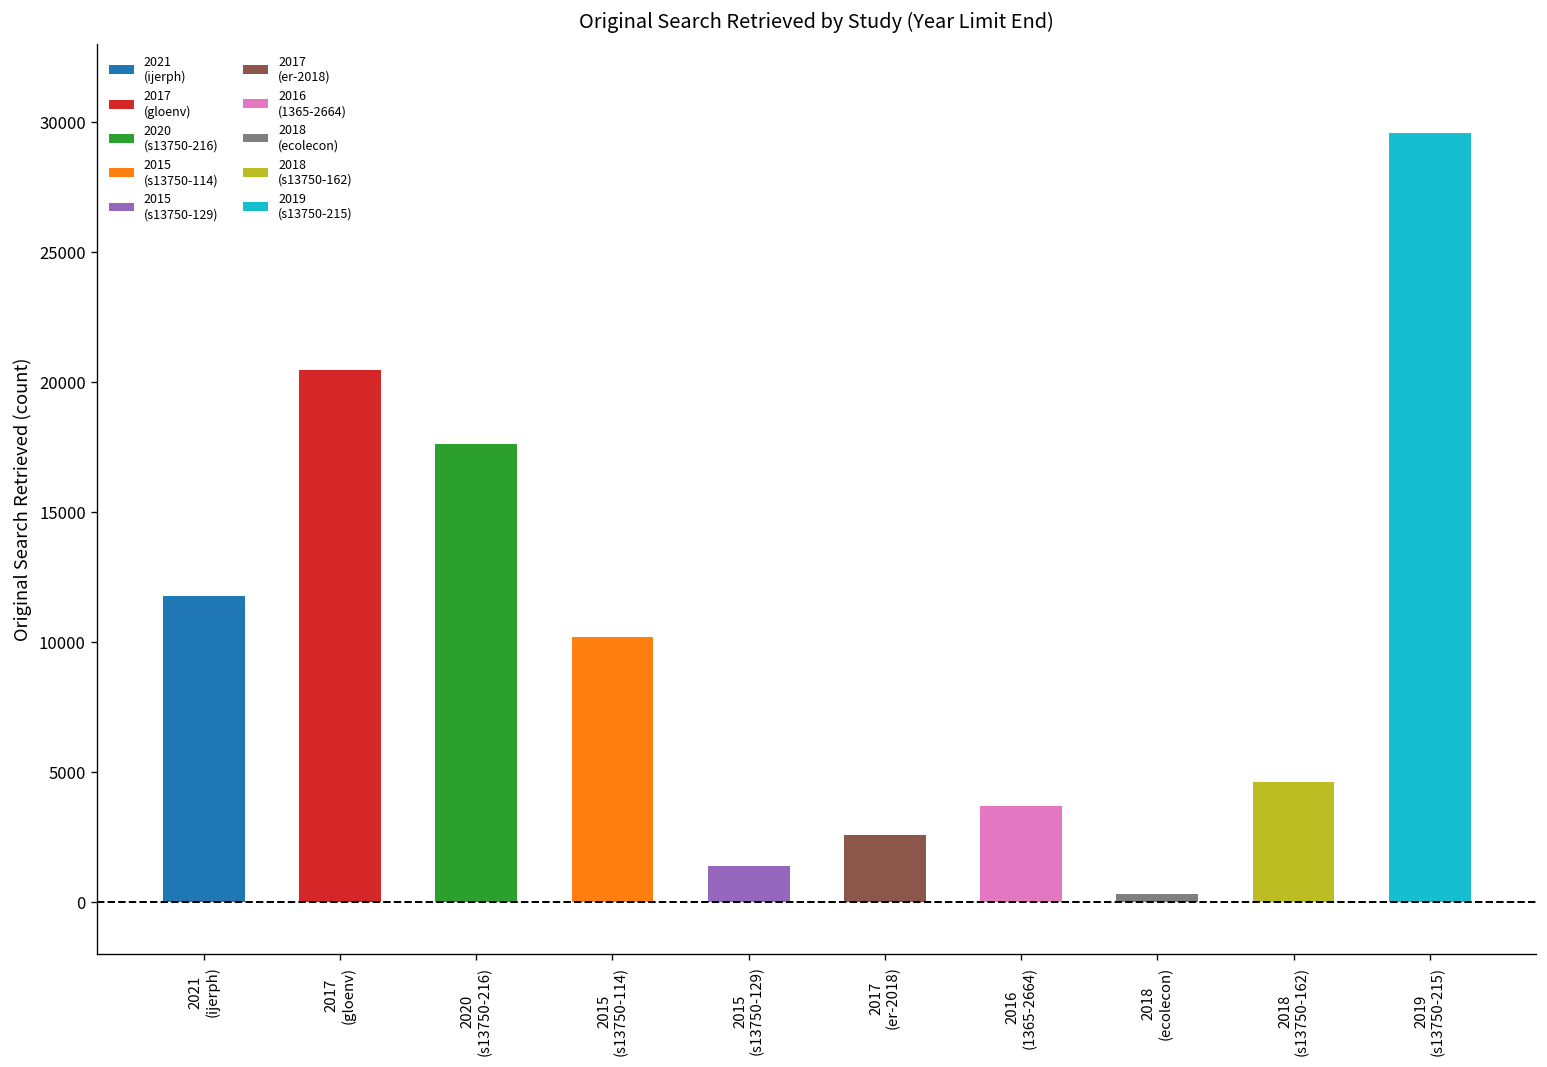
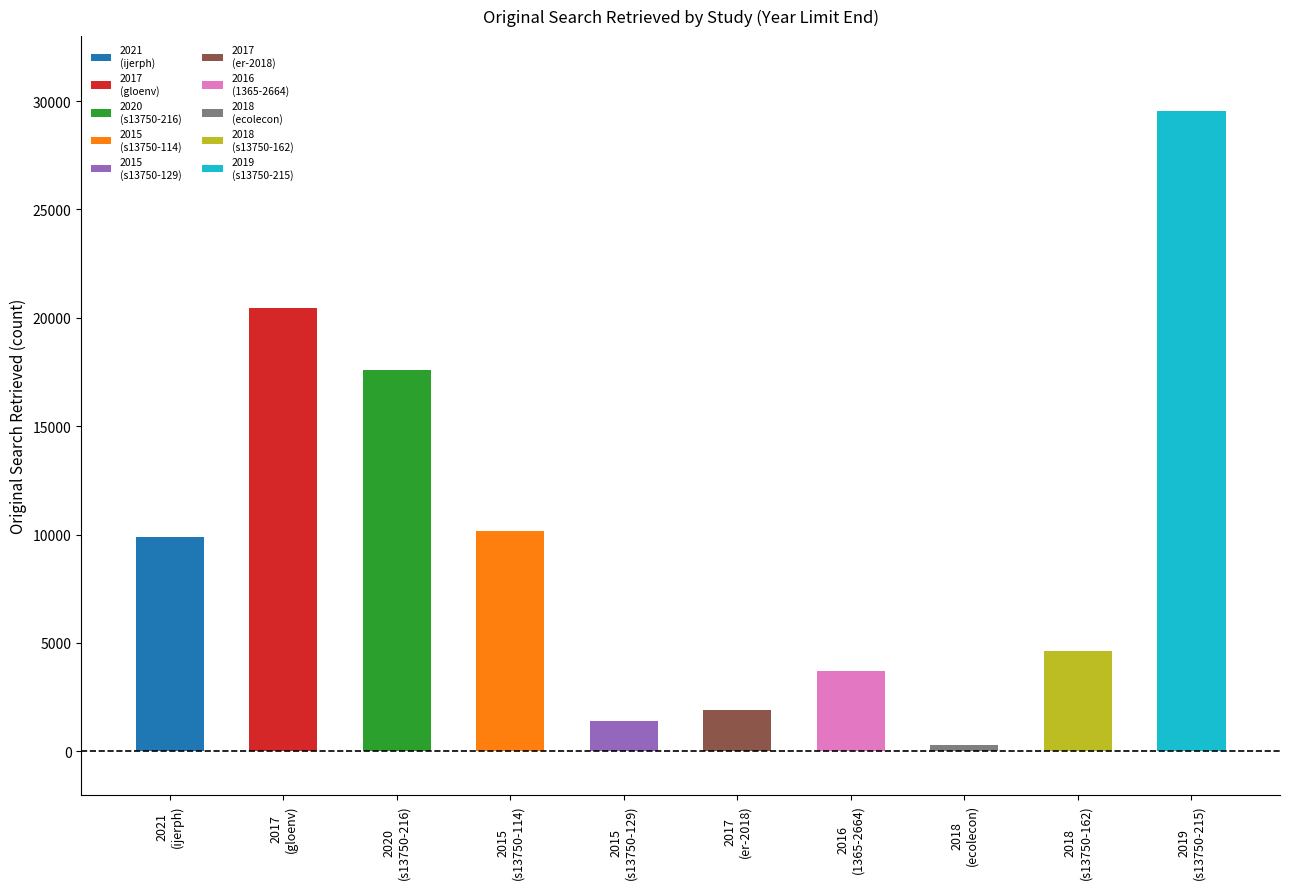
  {
-   "2021 (ijerph)": 11800,
+   "2021 (ijerph)": 9900,
    "2017 (gloenv)": 20500,
    "2020 (s13750-216)": 17600,
    "2015 (s13750-114)": 10200,
    "2015 (s13750-129)": 1400,
-   "2017 (er-2018)": 2600,
+   "2017 (er-2018)": 1900,
    "2016 (1365-2664)": 3700,
    "2018 (ecolecon)": 300,
    "2018 (s13750-162)": 4600,
    "2019 (s13750-215)": 29600
  }
